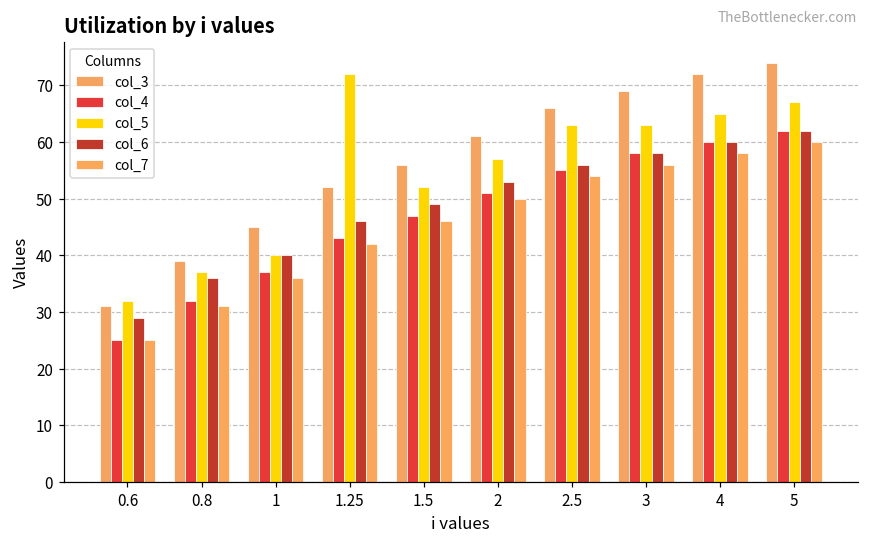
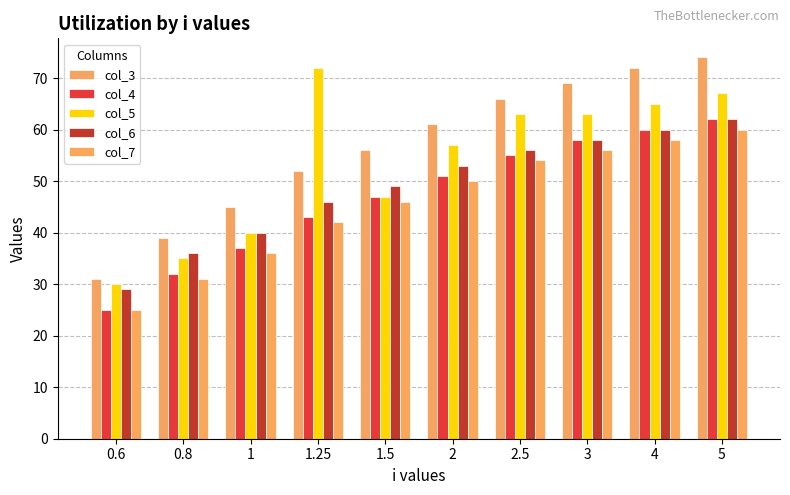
  {
    "col_5": {
-     "0.6": 32,
-     "0.8": 37,
+     "0.6": 30,
+     "0.8": 35,
      "1": 40,
      "1.25": 72,
-     "1.5": 52,
+     "1.5": 47,
      "2": 57,
      "2.5": 63,
      "3": 63,
      "4": 65,
      "5": 67
    }
  }
